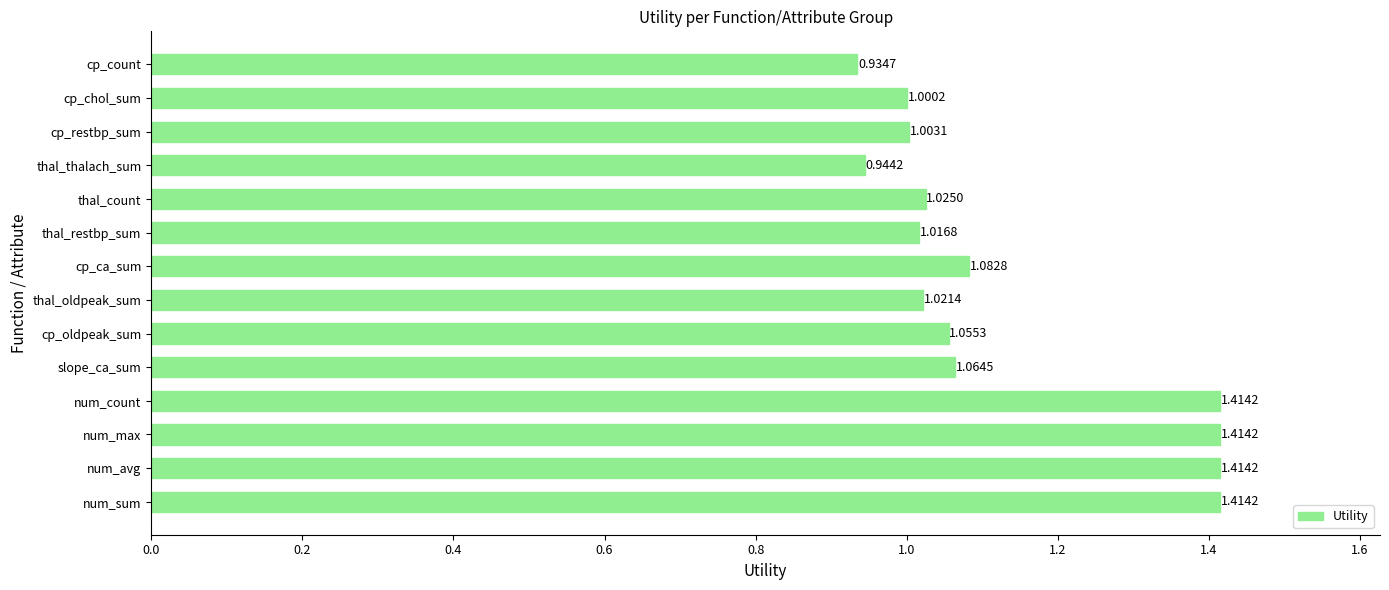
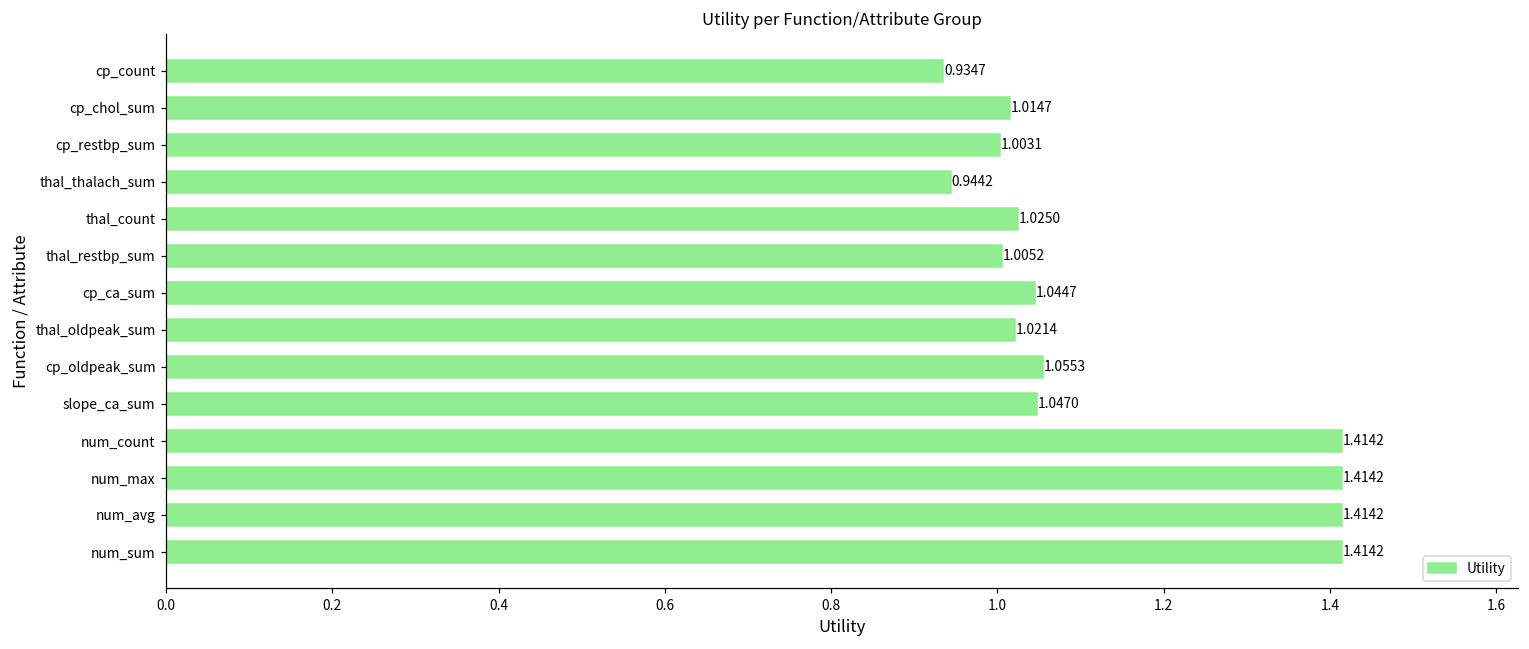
  {
    "cp_count": 0.9347,
-   "cp_chol_sum": 1.0002,
+   "cp_chol_sum": 1.0147,
    "cp_restbp_sum": 1.0031,
    "thal_thalach_sum": 0.9442,
    "thal_count": 1.0250,
-   "thal_restbp_sum": 1.0168,
-   "cp_ca_sum": 1.0828,
+   "thal_restbp_sum": 1.0052,
+   "cp_ca_sum": 1.0447,
    "thal_oldpeak_sum": 1.0214,
    "cp_oldpeak_sum": 1.0553,
-   "slope_ca_sum": 1.0645,
+   "slope_ca_sum": 1.0470,
    "num_count": 1.4142,
    "num_max": 1.4142,
    "num_avg": 1.4142,
    "num_sum": 1.4142
  }
